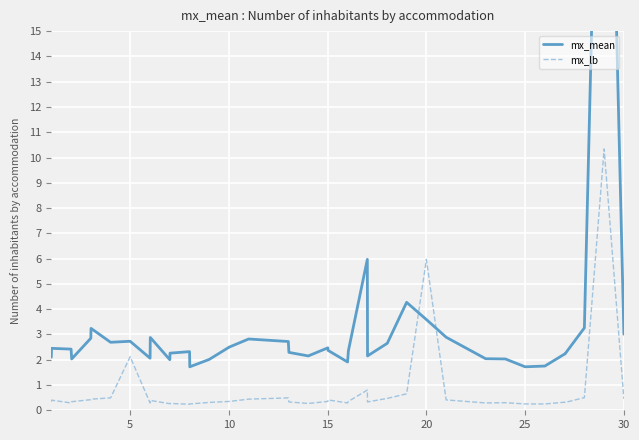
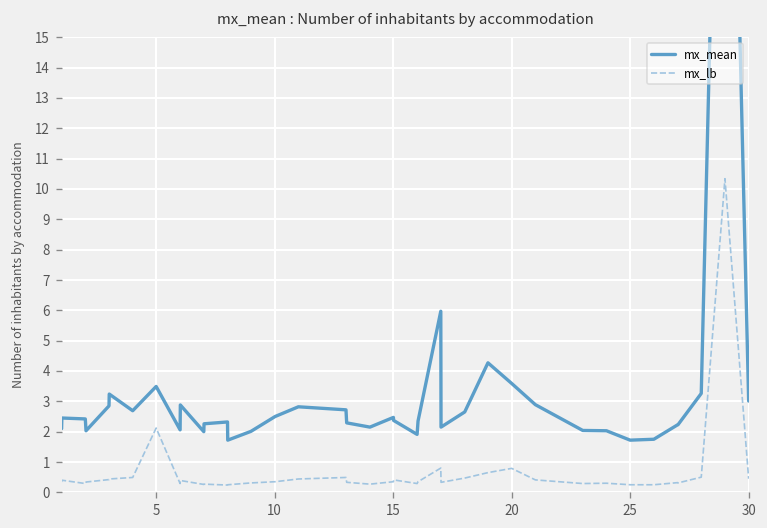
  {
    "mx_mean": {
-     "5": 2.7,
+     "5": 3.5,
      "20": 3.6,
      "25": 1.7,
      "30": 3.0
    },
    "mx_lb": {
      "5": 2.1,
-     "20": 6.0,
+     "20": 0.8,
      "25": 0.3,
      "30": 0.5
    }
  }
